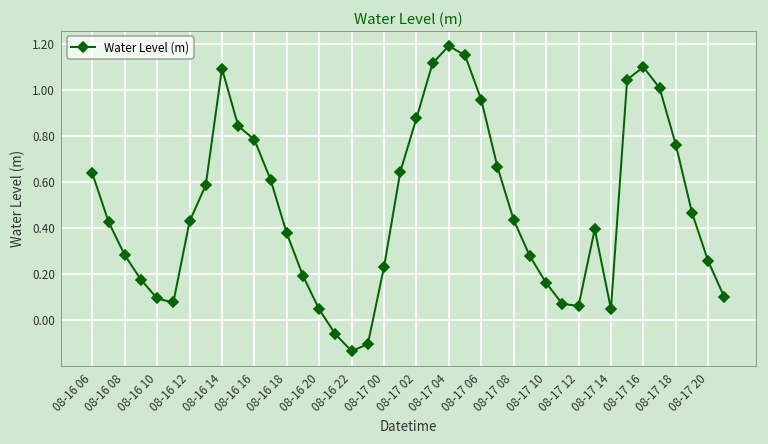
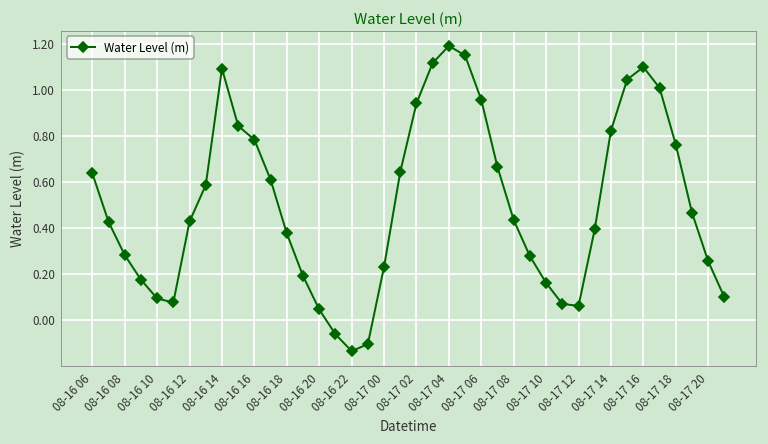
  {
    "08-16 06": 0.64,
    "08-16 08": 0.28,
    "08-16 10": 0.09,
    "08-16 12": 0.43,
    "08-16 14": 1.09,
    "08-16 16": 0.78,
    "08-16 18": 0.38,
    "08-16 20": 0.05,
    "08-16 22": -0.13,
    "08-17 00": 0.23,
-   "08-17 02": 0.88,
+   "08-17 02": 0.94,
    "08-17 04": 1.19,
    "08-17 06": 0.96,
    "08-17 08": 0.44,
    "08-17 10": 0.16,
    "08-17 12": 0.06,
-   "08-17 14": 0.05,
+   "08-17 14": 0.82,
    "08-17 16": 1.10,
    "08-17 18": 0.76,
    "08-17 20": 0.26
  }
